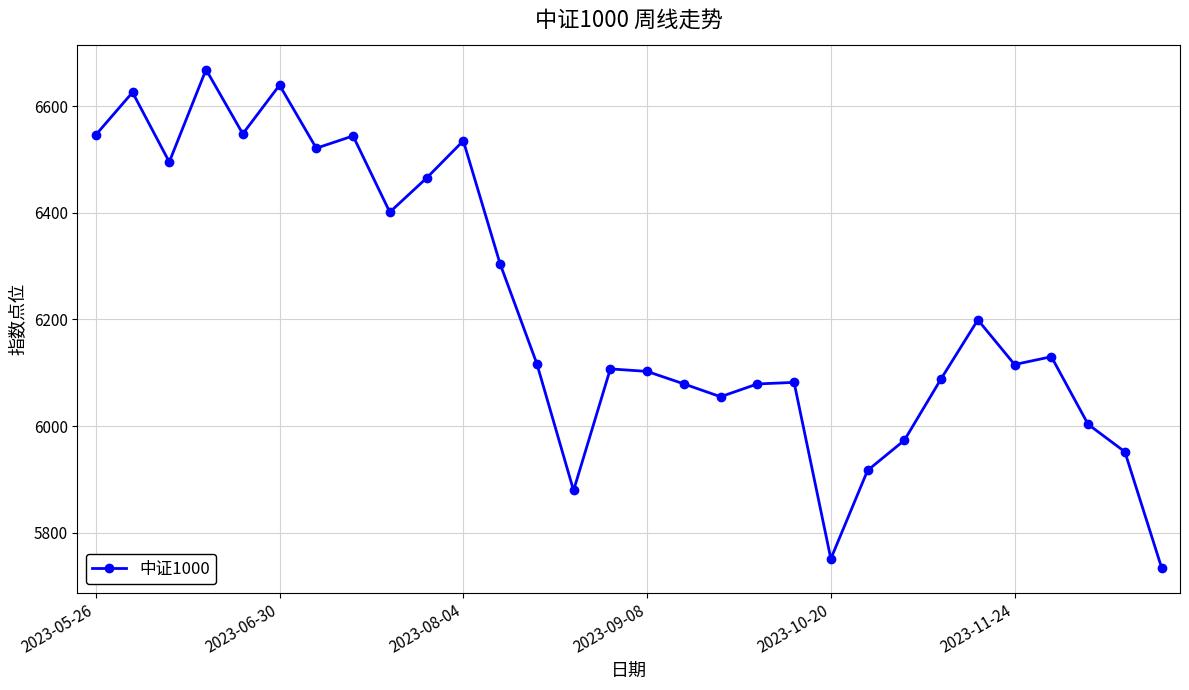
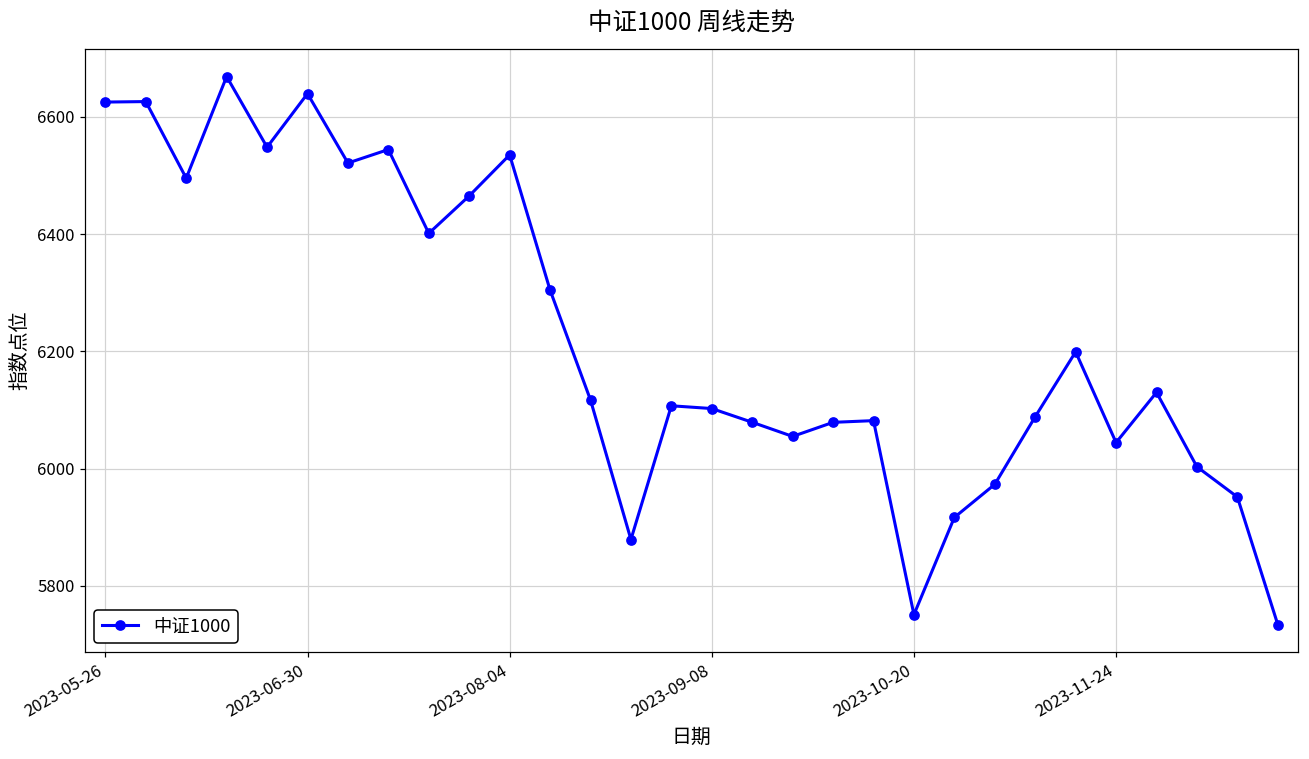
  {
-   "2023-05-26": 6550,
+   "2023-05-26": 6630,
    "2023-06-30": 6640,
    "2023-08-04": 6540,
    "2023-09-08": 6100,
    "2023-10-20": 5750,
-   "2023-11-24": 6120
+   "2023-11-24": 6040
  }
